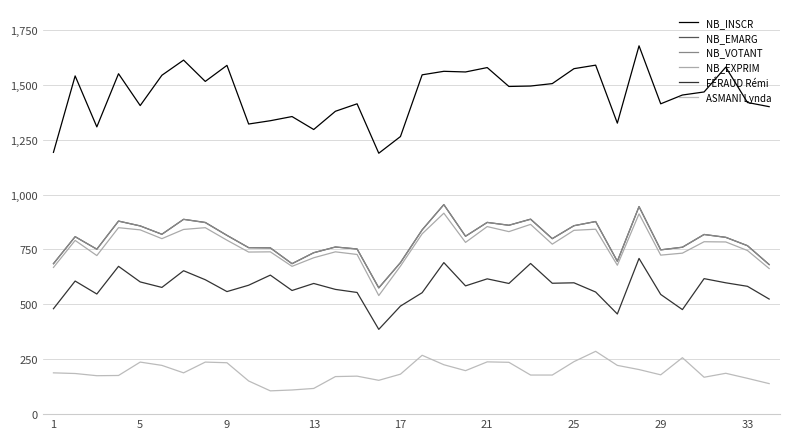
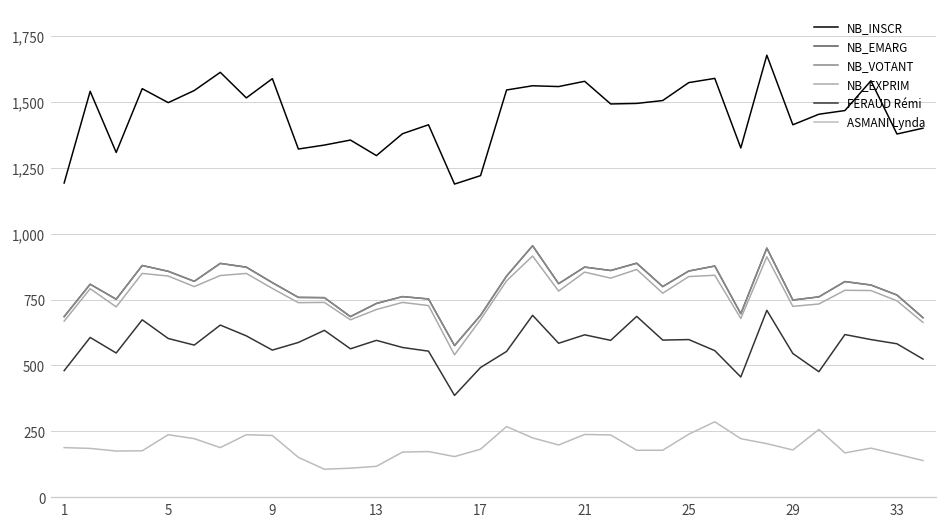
  {
    "NB_INSCR": {
      "1": "1,190",
-     "5": "1,410",
+     "5": "1,500",
      "9": "1,590",
      "13": "1,300",
-     "17": "1,260",
+     "17": "1,220",
      "21": "1,580",
      "25": "1,570",
      "29": "1,410",
-     "33": "1,420"
+     "33": "1,380"
    }
  }
